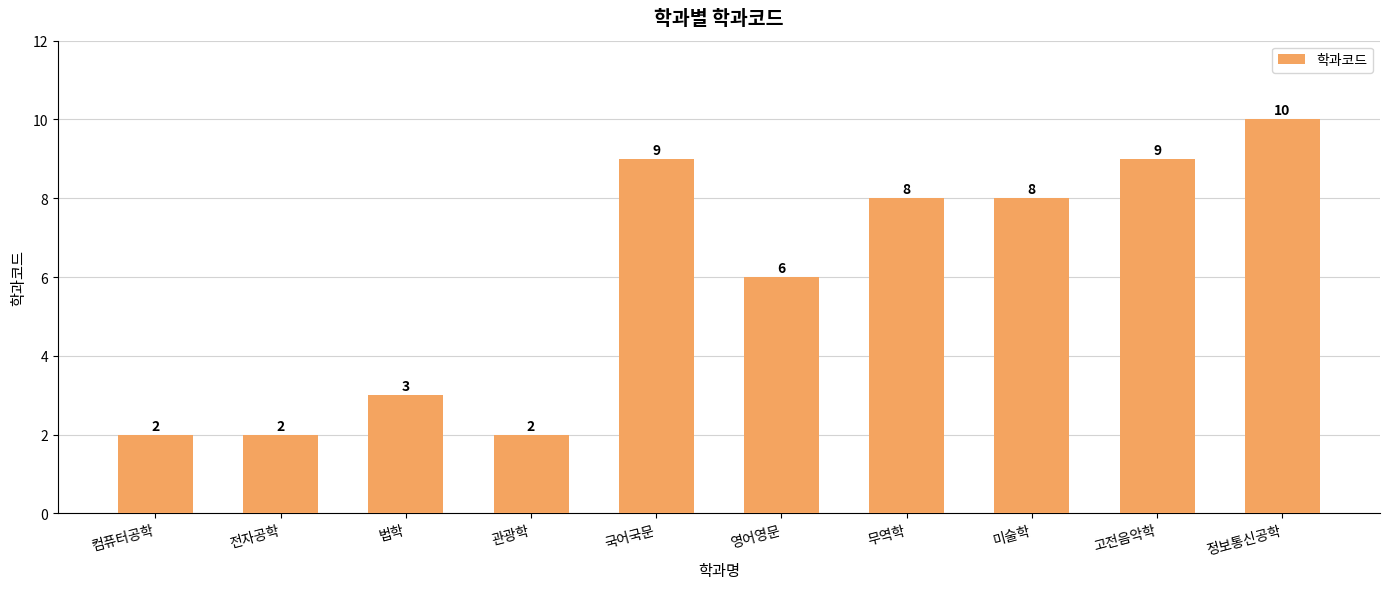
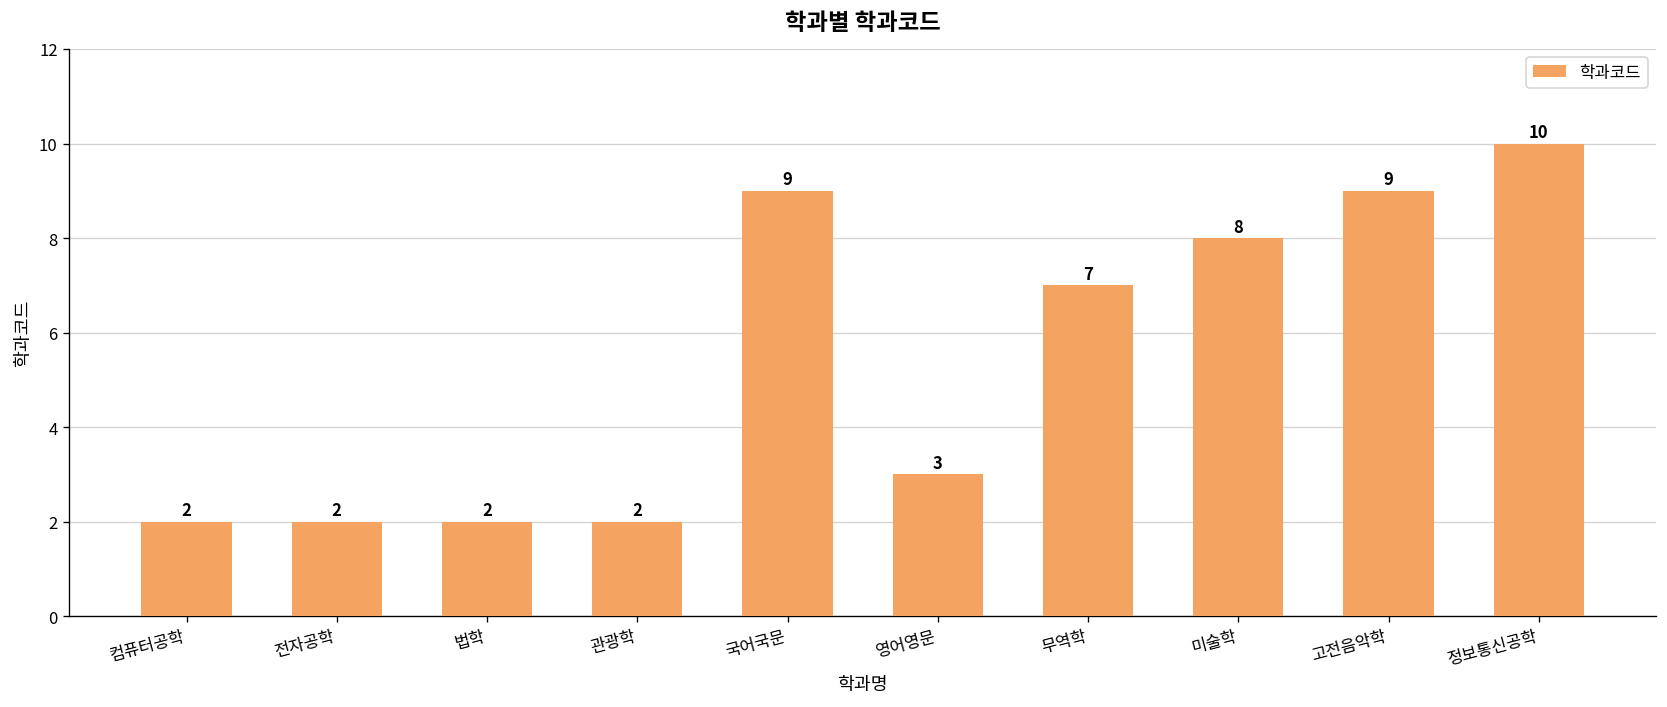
  {
    "컴퓨터공학": 2,
    "전자공학": 2,
-   "법학": 3,
+   "법학": 2,
    "관광학": 2,
    "국어국문": 9,
-   "영어영문": 6,
-   "무역학": 8,
+   "영어영문": 3,
+   "무역학": 7,
    "미술학": 8,
    "고전음악학": 9,
    "정보통신공학": 10
  }
